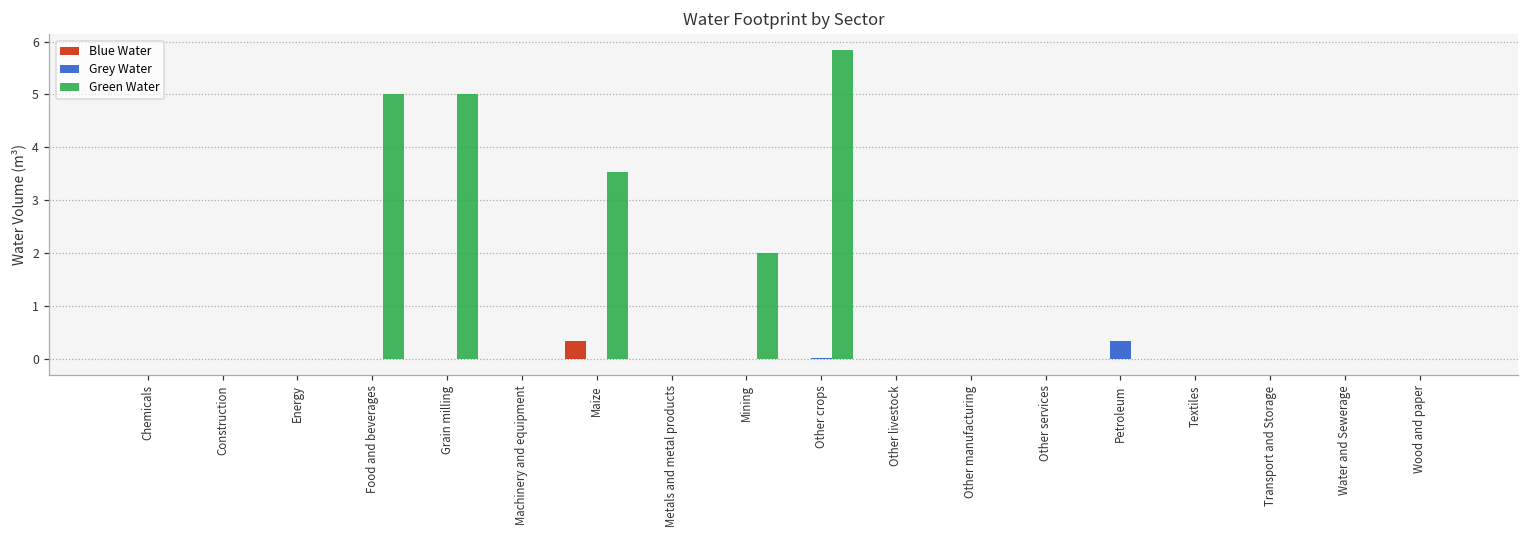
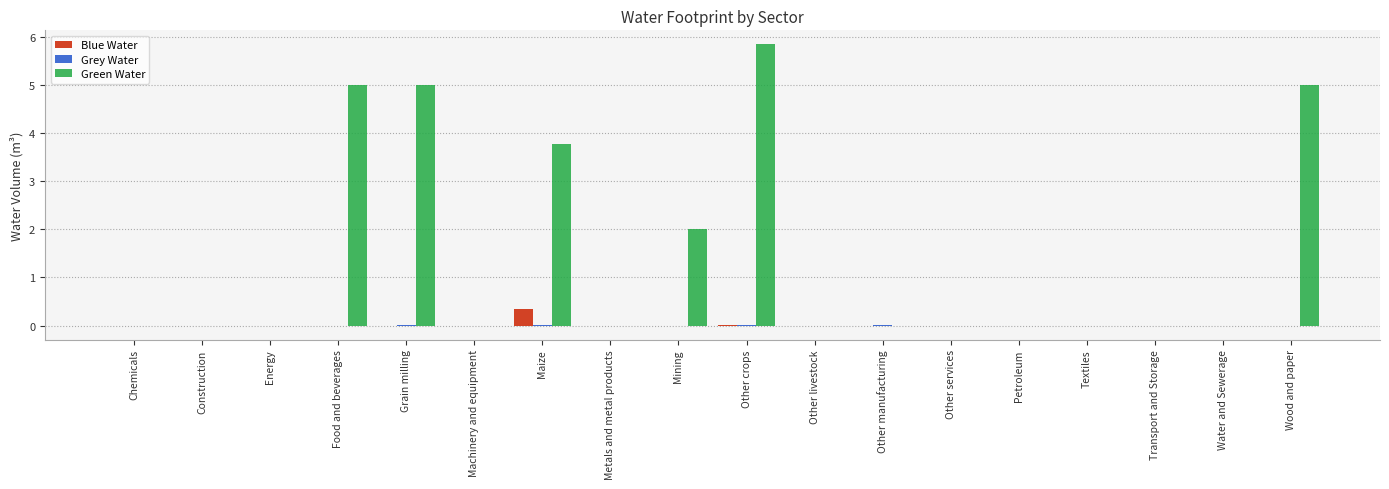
  {
    "Blue Water": {
      "Maize": 0.3
    },
    "Grey Water": {
-     "Petroleum": 0.3
+     "Petroleum": 0.0
    },
    "Green Water": {
      "Chemicals": 0.0,
      "Construction": 0.0,
      "Energy": 0.0,
      "Food and beverages": 5.0,
      "Grain milling": 5.0,
      "Machinery and equipment": 0.0,
-     "Maize": 3.5,
+     "Maize": 3.8,
      "Metals and metal products": 0.0,
      "Mining": 2.0,
      "Other crops": 5.8,
      "Other livestock": 0.0,
      "Other manufacturing": 0.0,
      "Other services": 0.0,
      "Petroleum": 0.0,
      "Textiles": 0.0,
      "Transport and Storage": 0.0,
      "Water and Sewerage": 0.0,
-     "Wood and paper": 0
+     "Wood and paper": 5
    }
  }
